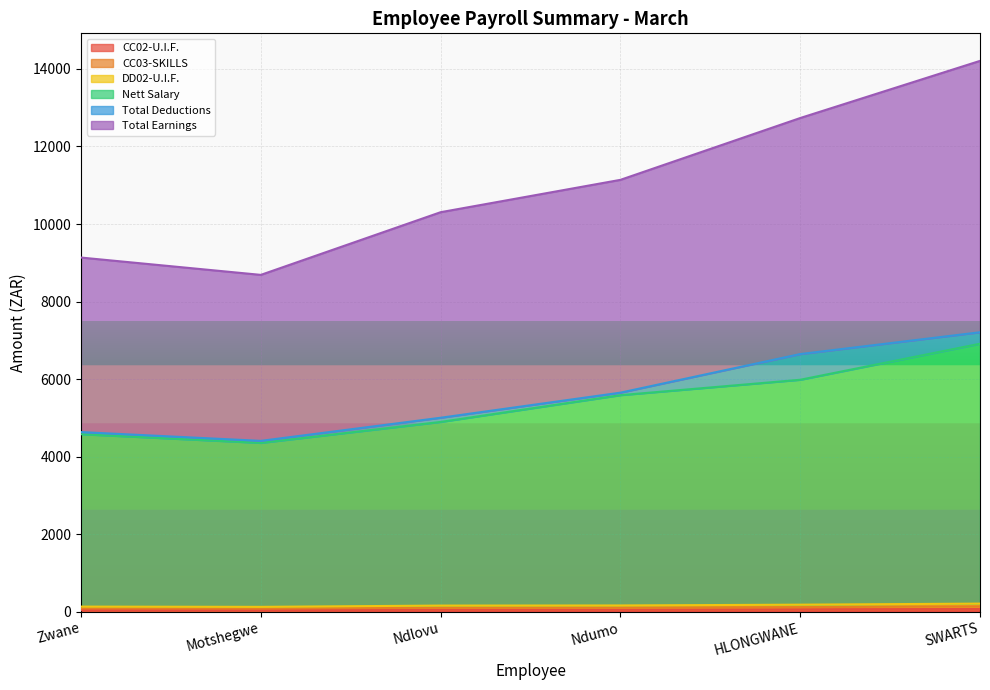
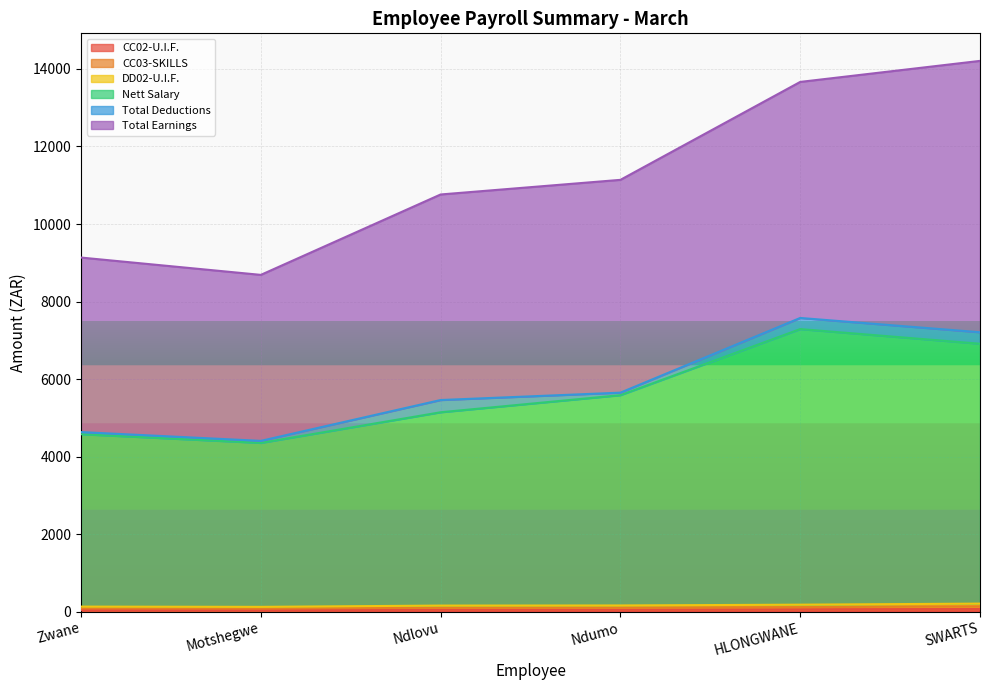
  {
    "DD02-U.I.F.": {
      "SWARTS": 100
    },
    "Nett Salary": {
-     "Ndlovu": 4700,
-     "HLONGWANE": 5800,
+     "Ndlovu": 5000,
+     "HLONGWANE": 7100,
      "SWARTS": 6700
    },
    "Total Deductions": {
-     "Ndlovu": 100,
-     "HLONGWANE": 700,
+     "Ndlovu": 300,
+     "HLONGWANE": 300,
      "SWARTS": 300
    },
    "Total Earnings": {
      "Zwane": 4500,
      "Motshegwe": 4300,
      "Ndlovu": 5300,
      "Ndumo": 5500,
      "HLONGWANE": 6100,
      "SWARTS": 7000
    }
  }
